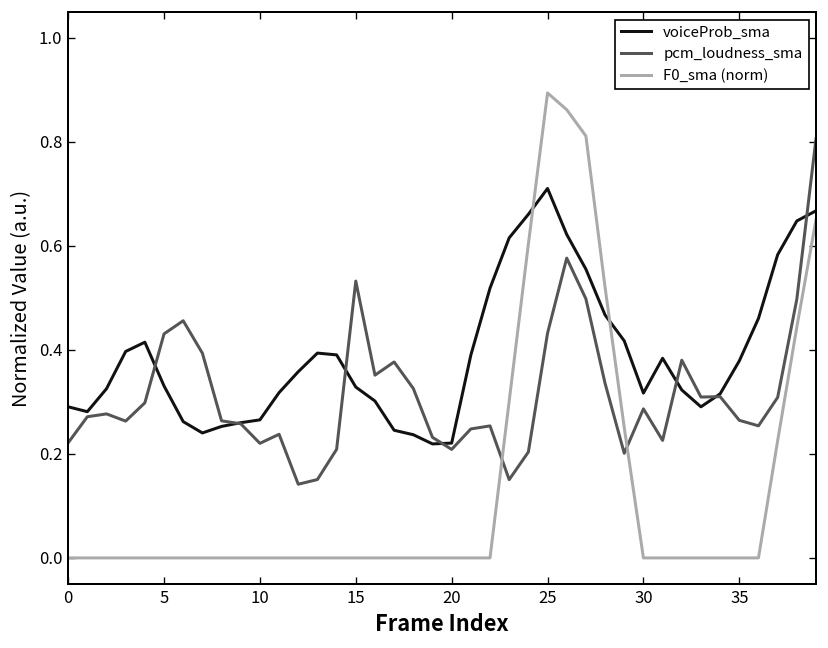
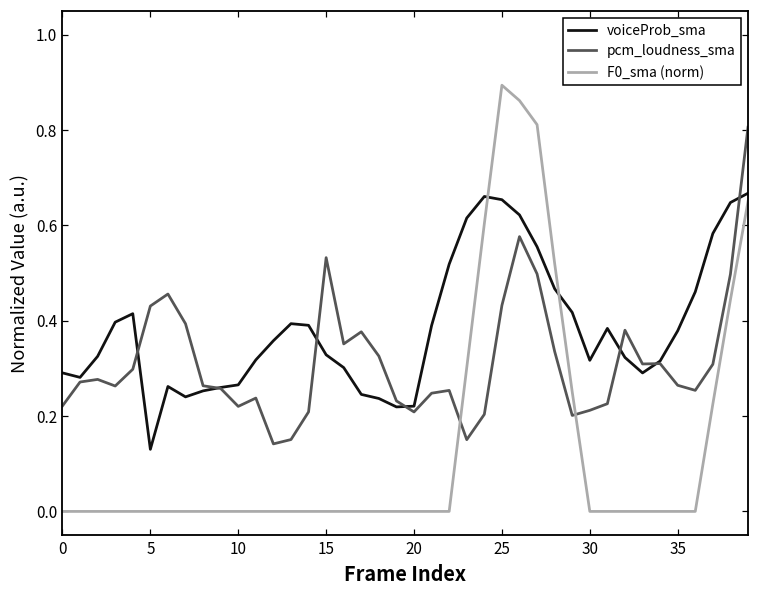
  {
    "voiceProb_sma": {
      "0": 0.29,
-     "5": 0.33,
+     "5": 0.13,
      "10": 0.27,
      "15": 0.33,
      "20": 0.22,
-     "25": 0.71,
+     "25": 0.65,
      "30": 0.32,
      "35": 0.38
    },
    "pcm_loudness_sma": {
      "0": 0.22,
      "5": 0.43,
      "10": 0.22,
      "15": 0.53,
      "20": 0.21,
      "25": 0.43,
-     "30": 0.29,
+     "30": 0.21,
      "35": 0.26
    },
    "F0_sma (norm)": {
      "0": 0.00,
      "5": 0.00,
      "10": 0.00,
      "15": 0.00,
      "20": 0.00,
      "25": 0.89,
      "30": 0.00,
      "35": 0.00
    }
  }
